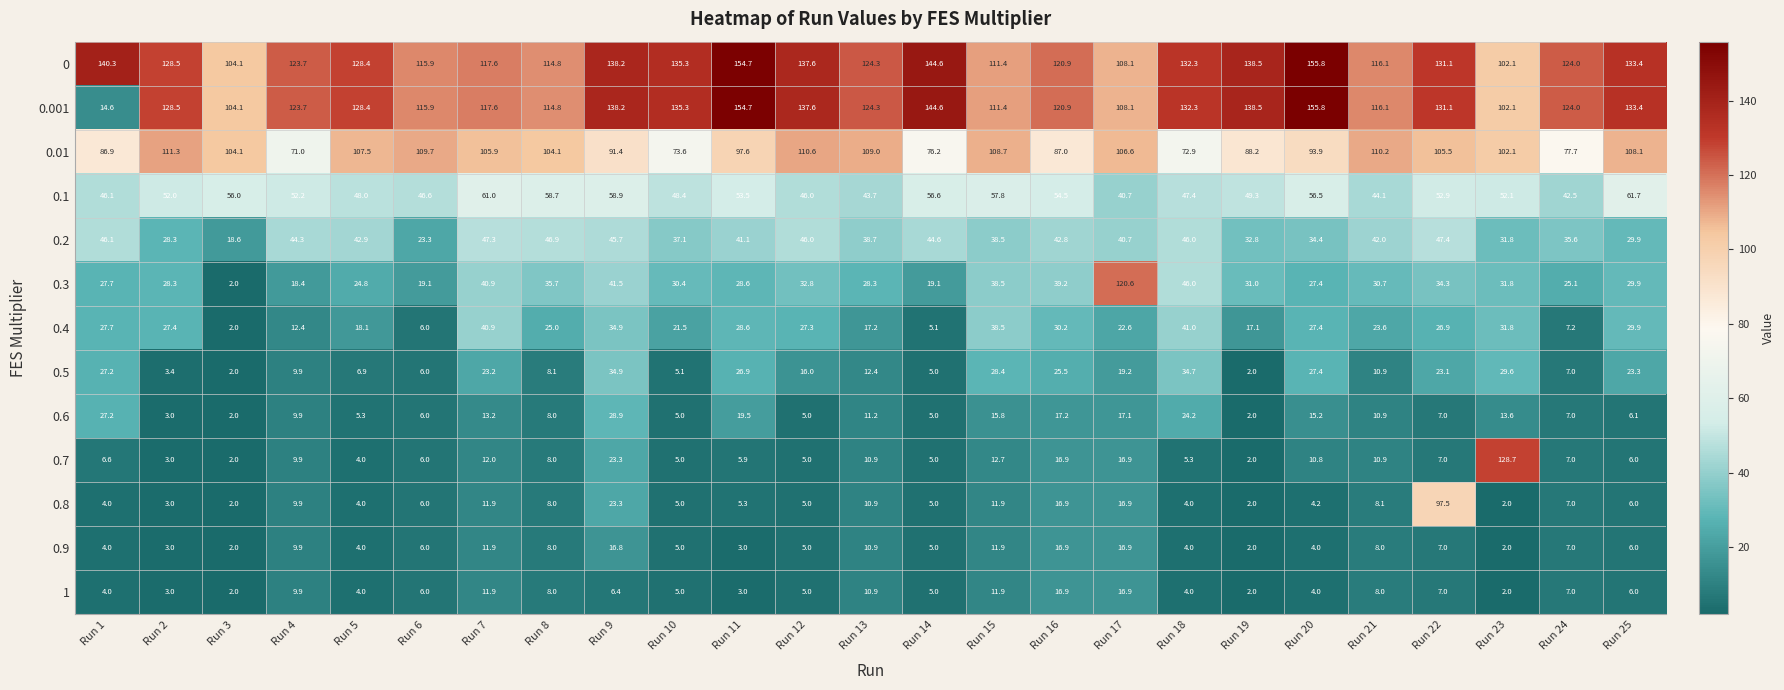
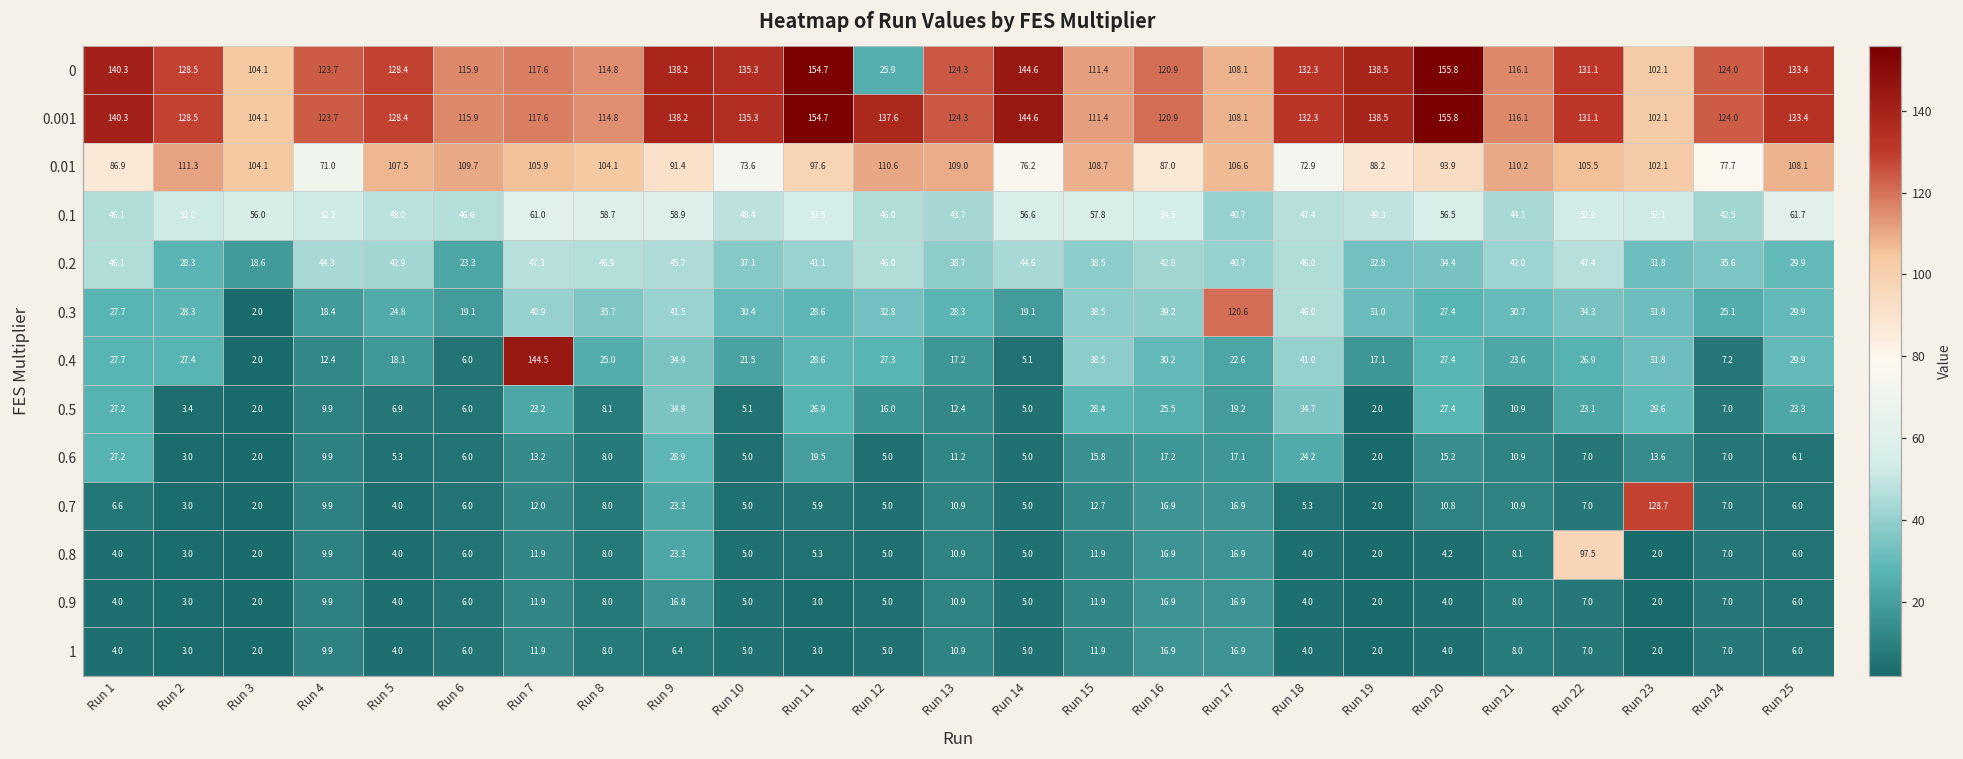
  {
    "0": {
      "Run 1": 140.3,
      "Run 2": 128.5,
      "Run 3": 104.1,
      "Run 4": 123.7,
      "Run 5": 128.4,
      "Run 6": 115.9,
      "Run 7": 117.6,
      "Run 8": 114.8,
      "Run 9": 138.2,
      "Run 10": 135.3,
      "Run 11": 154.7,
-     "Run 12": 137.6,
+     "Run 12": 25.9,
      "Run 13": 124.3,
      "Run 14": 144.6,
      "Run 15": 111.4,
      "Run 16": 120.9,
      "Run 17": 108.1,
      "Run 18": 132.3,
      "Run 19": 138.5,
      "Run 20": 155.8,
      "Run 21": 116.1,
      "Run 22": 131.1,
      "Run 23": 102.1,
      "Run 24": 124.0,
      "Run 25": 133.4
    },
    "0.001": {
-     "Run 1": 14.6,
+     "Run 1": 140.3,
      "Run 2": 128.5,
      "Run 3": 104.1,
      "Run 4": 123.7,
      "Run 5": 128.4,
      "Run 6": 115.9,
      "Run 7": 117.6,
      "Run 8": 114.8,
      "Run 9": 138.2,
      "Run 10": 135.3,
      "Run 11": 154.7,
      "Run 12": 137.6,
      "Run 13": 124.3,
      "Run 14": 144.6,
      "Run 15": 111.4,
      "Run 16": 120.9,
      "Run 17": 108.1,
      "Run 18": 132.3,
      "Run 19": 138.5,
      "Run 20": 155.8,
      "Run 21": 116.1,
      "Run 22": 131.1,
      "Run 23": 102.1,
      "Run 24": 124.0,
      "Run 25": 133.4
    },
    "0.4": {
      "Run 1": 27.7,
      "Run 2": 27.4,
      "Run 3": 2.0,
      "Run 4": 12.4,
      "Run 5": 18.1,
      "Run 6": 6.0,
-     "Run 7": 40.9,
+     "Run 7": 144.5,
      "Run 8": 25.0,
      "Run 9": 34.9,
      "Run 10": 21.5,
      "Run 11": 28.6,
      "Run 12": 27.3,
      "Run 13": 17.2,
      "Run 14": 5.1,
      "Run 15": 38.5,
      "Run 16": 30.2,
      "Run 17": 22.6,
      "Run 18": 41.0,
      "Run 19": 17.1,
      "Run 20": 27.4,
      "Run 21": 23.6,
      "Run 22": 26.9,
      "Run 23": 31.8,
      "Run 24": 7.2,
      "Run 25": 29.9
    }
  }
